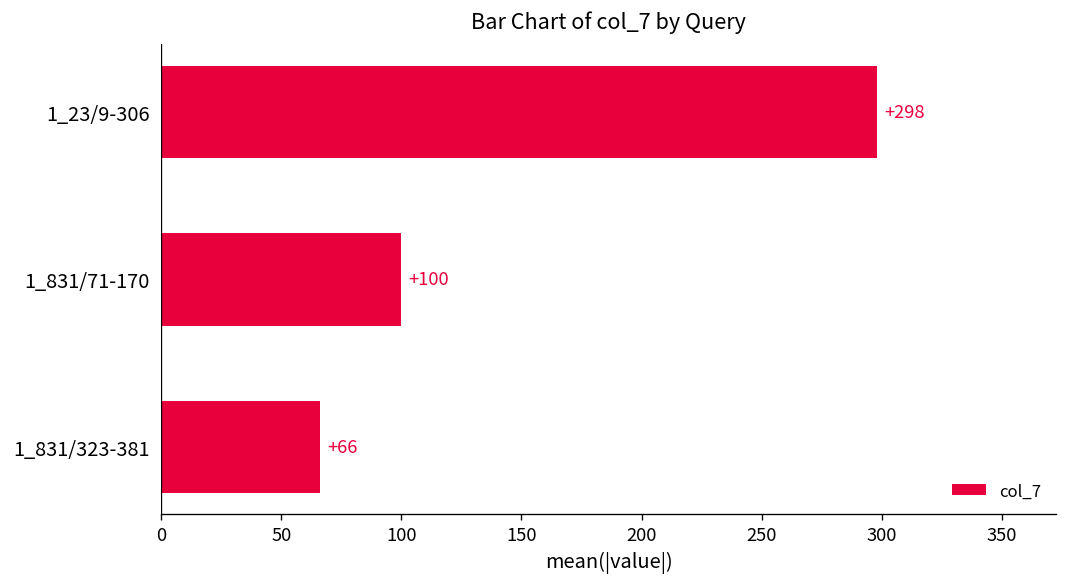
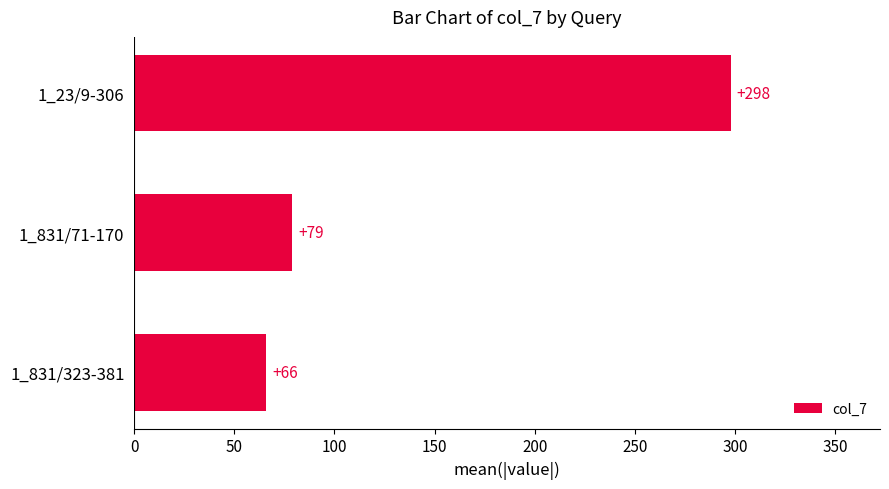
  {
    "1_23/9-306": "+298",
-   "1_831/71-170": "+100",
+   "1_831/71-170": "+79",
    "1_831/323-381": "+66"
  }
